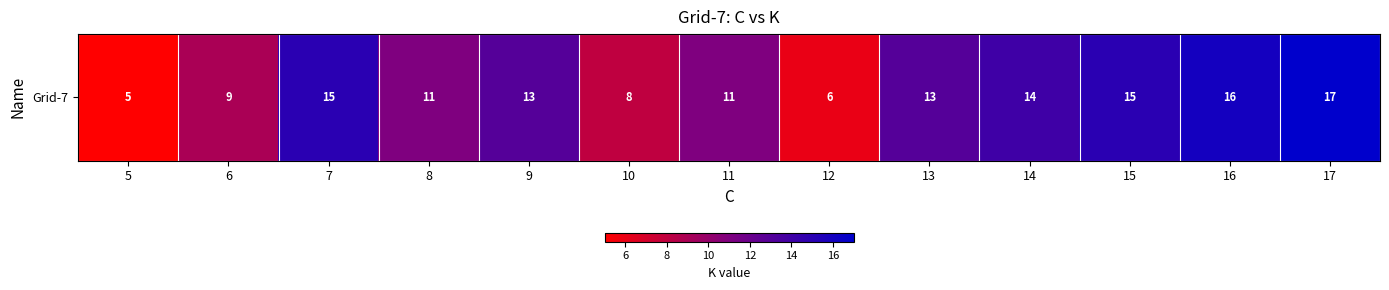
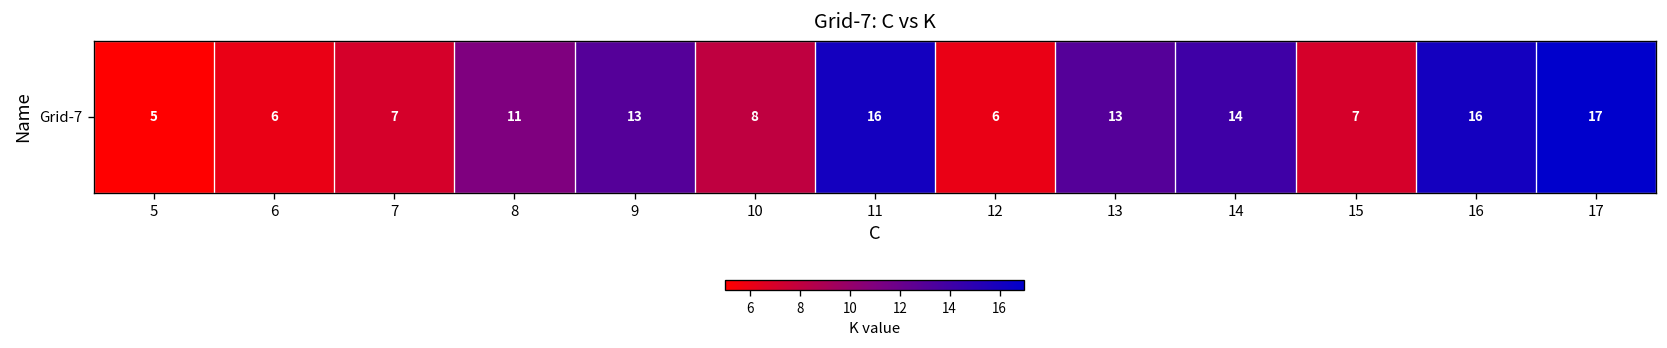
  {
    "Grid-7": {
      "5": 5,
-     "6": 9,
-     "7": 15,
+     "6": 6,
+     "7": 7,
      "8": 11,
      "9": 13,
      "10": 8,
-     "11": 11,
+     "11": 16,
      "12": 6,
      "13": 13,
      "14": 14,
-     "15": 15,
+     "15": 7,
      "16": 16,
      "17": 17
    }
  }
